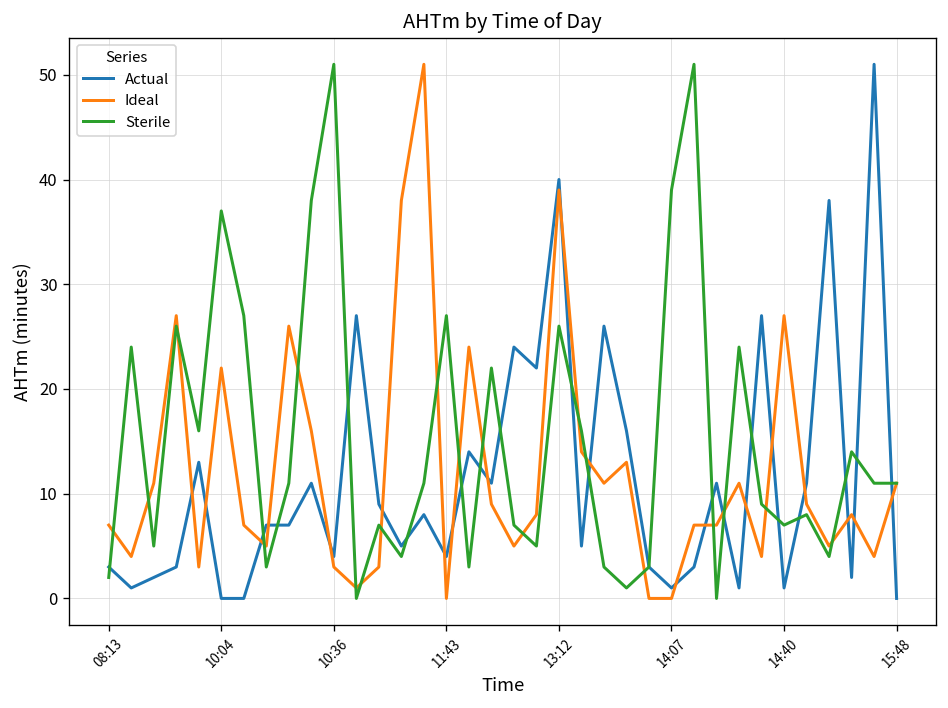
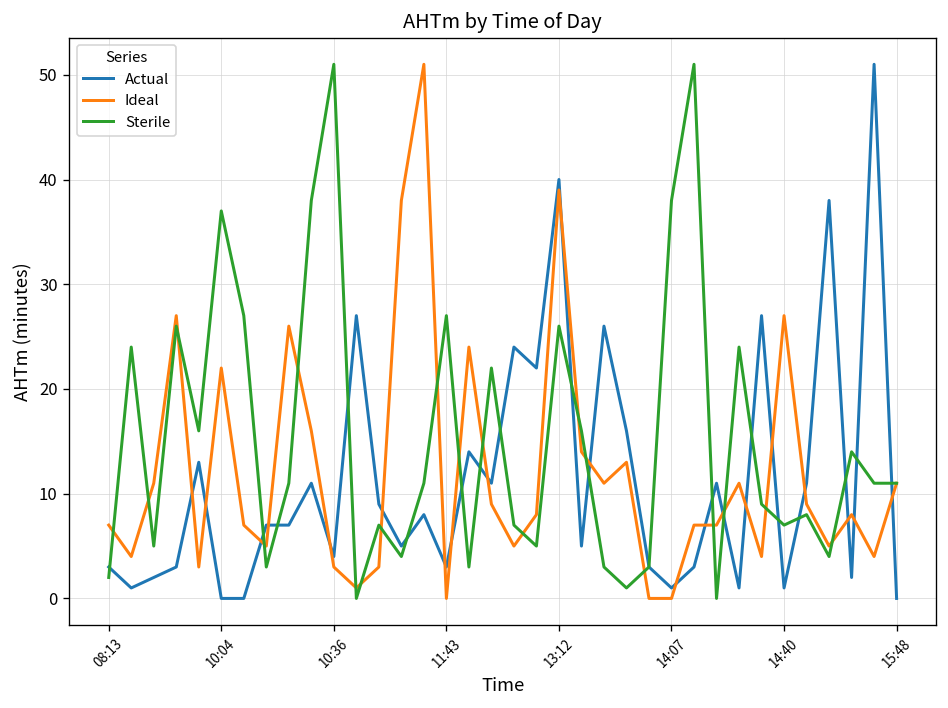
  {
    "Actual": {
      "08:13": 3,
      "10:04": 0,
      "10:36": 4,
-     "11:43": 4,
+     "11:43": 3,
      "13:12": 40,
      "14:07": 1,
      "14:40": 1,
      "15:48": 0
    },
    "Ideal": {
      "08:13": 7,
      "10:04": 22,
      "10:36": 3,
      "11:43": 0,
      "13:12": 39,
      "14:07": 0,
      "14:40": 27
    },
    "Sterile": {
      "08:13": 2,
      "10:04": 37,
      "10:36": 51,
      "11:43": 27,
      "13:12": 26,
-     "14:07": 39,
+     "14:07": 38,
      "14:40": 7
    }
  }
